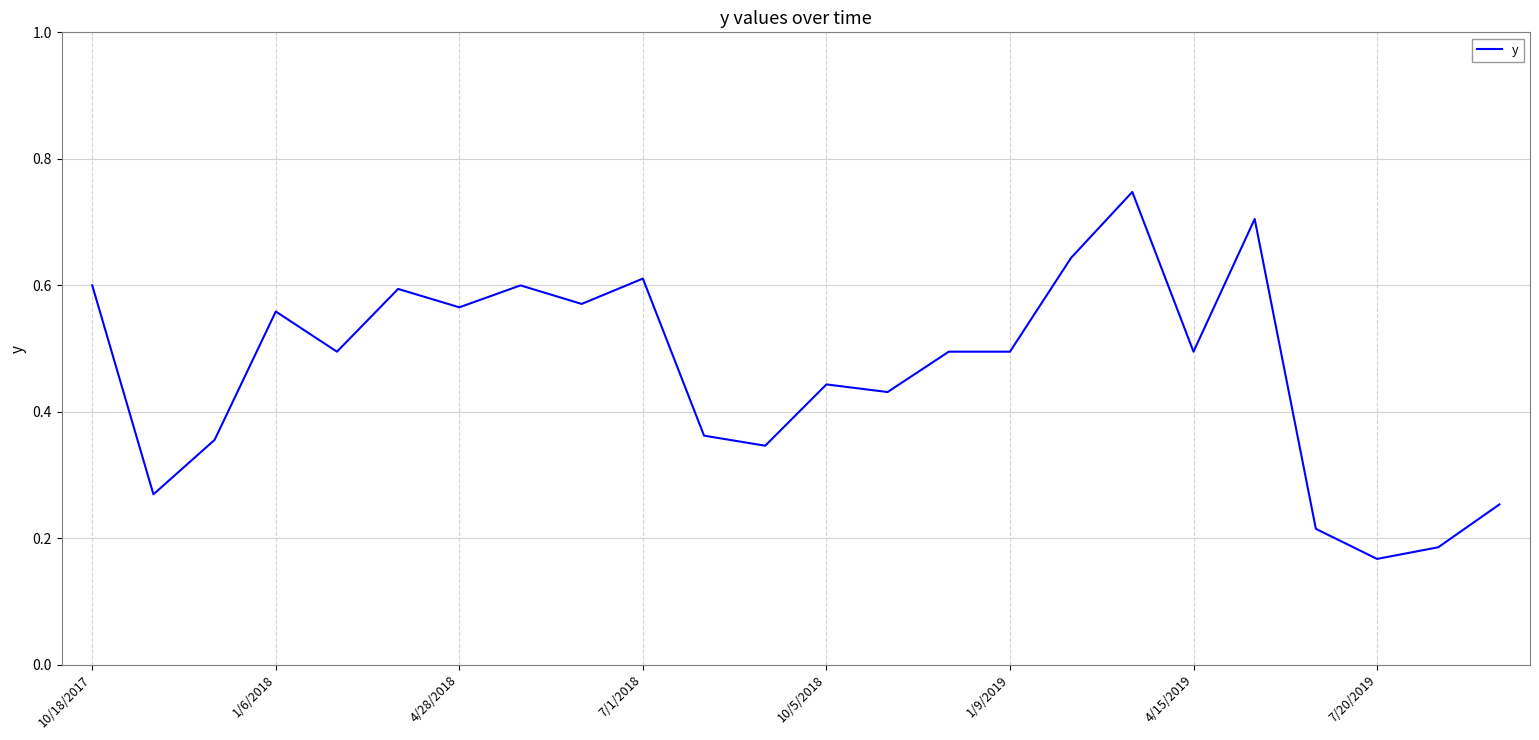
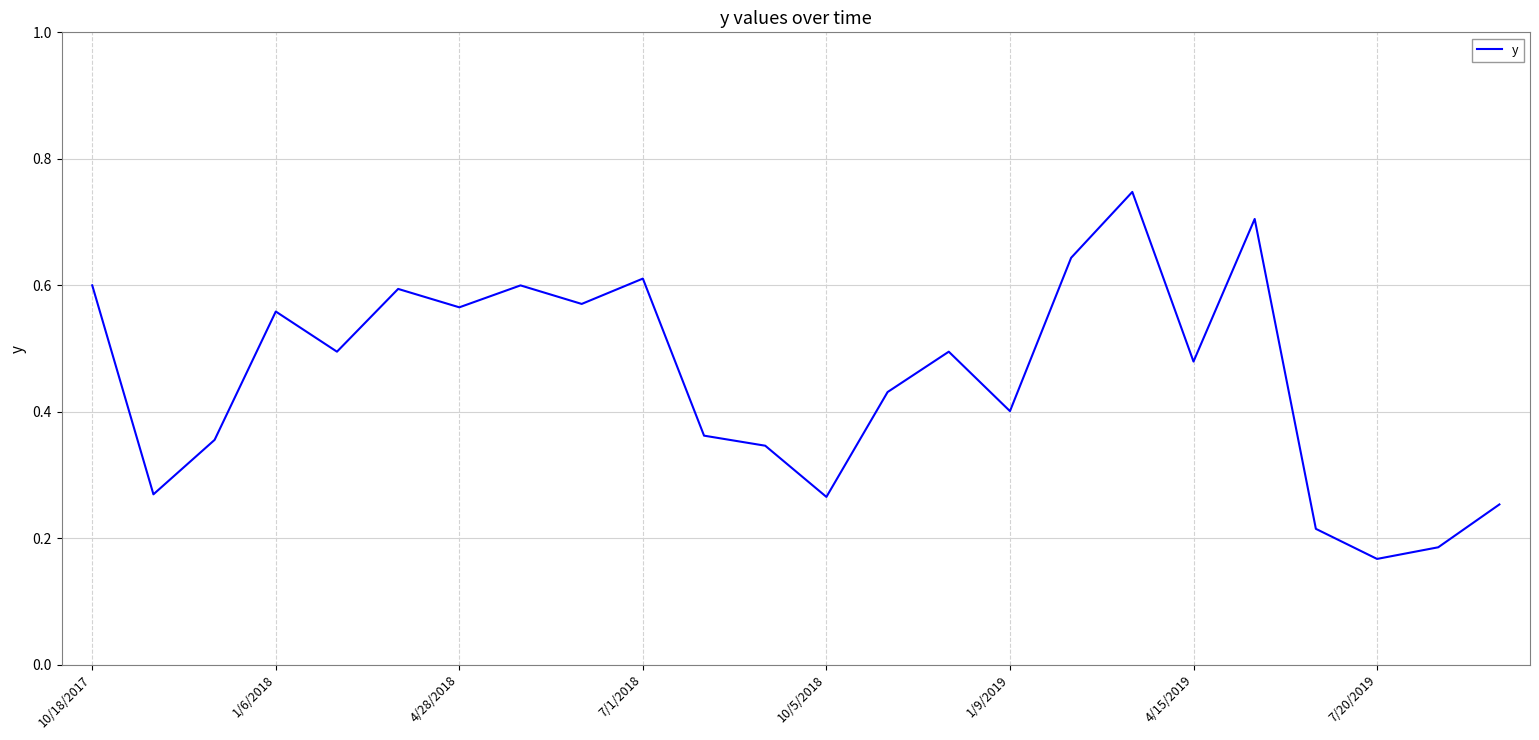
  {
    "10/18/2017": 0.60,
    "1/6/2018": 0.56,
    "4/28/2018": 0.57,
    "7/1/2018": 0.61,
-   "10/5/2018": 0.44,
-   "1/9/2019": 0.49,
-   "4/15/2019": 0.49,
+   "10/5/2018": 0.27,
+   "1/9/2019": 0.40,
+   "4/15/2019": 0.48,
    "7/20/2019": 0.17
  }
